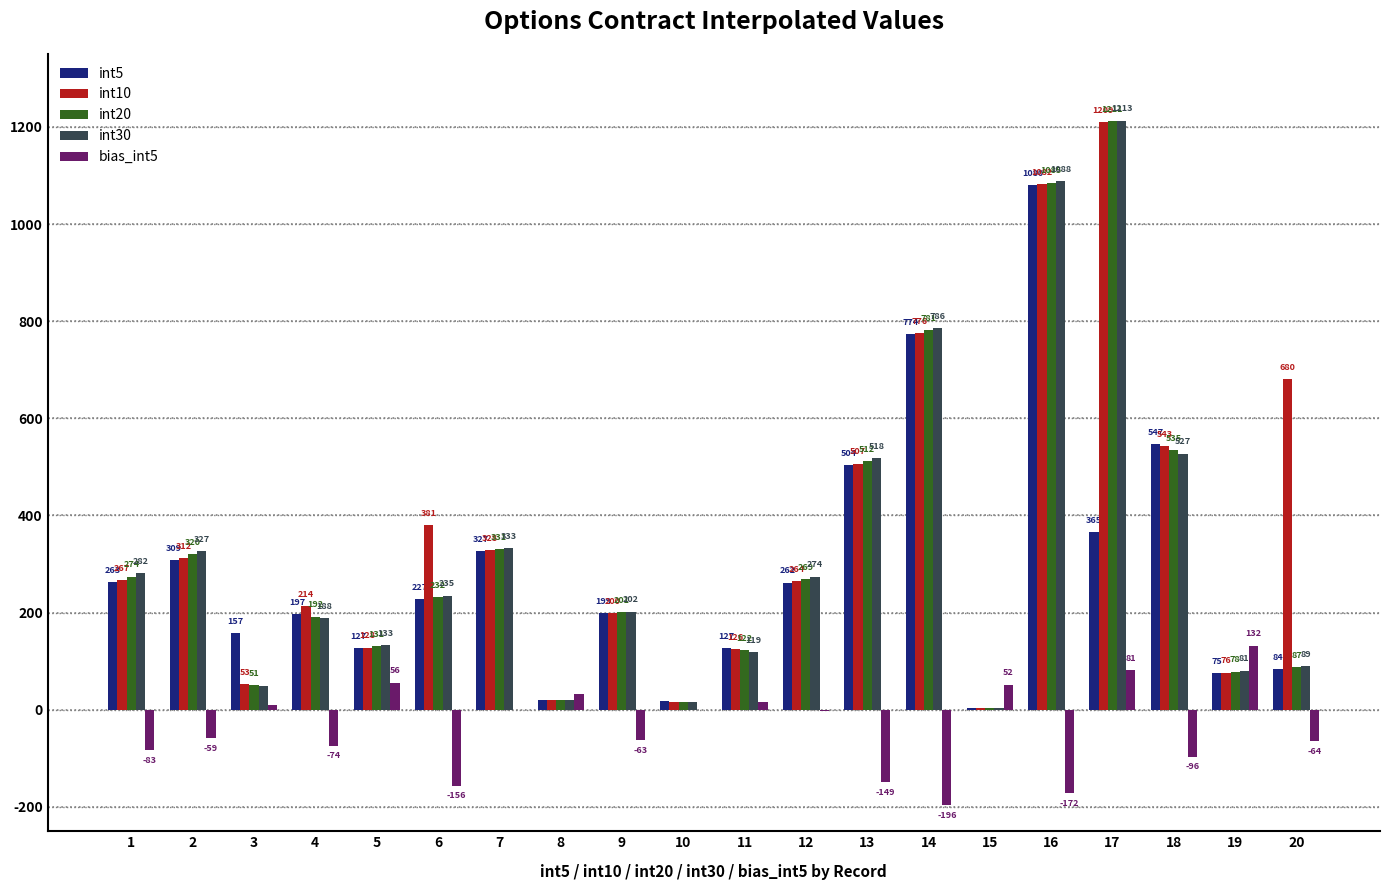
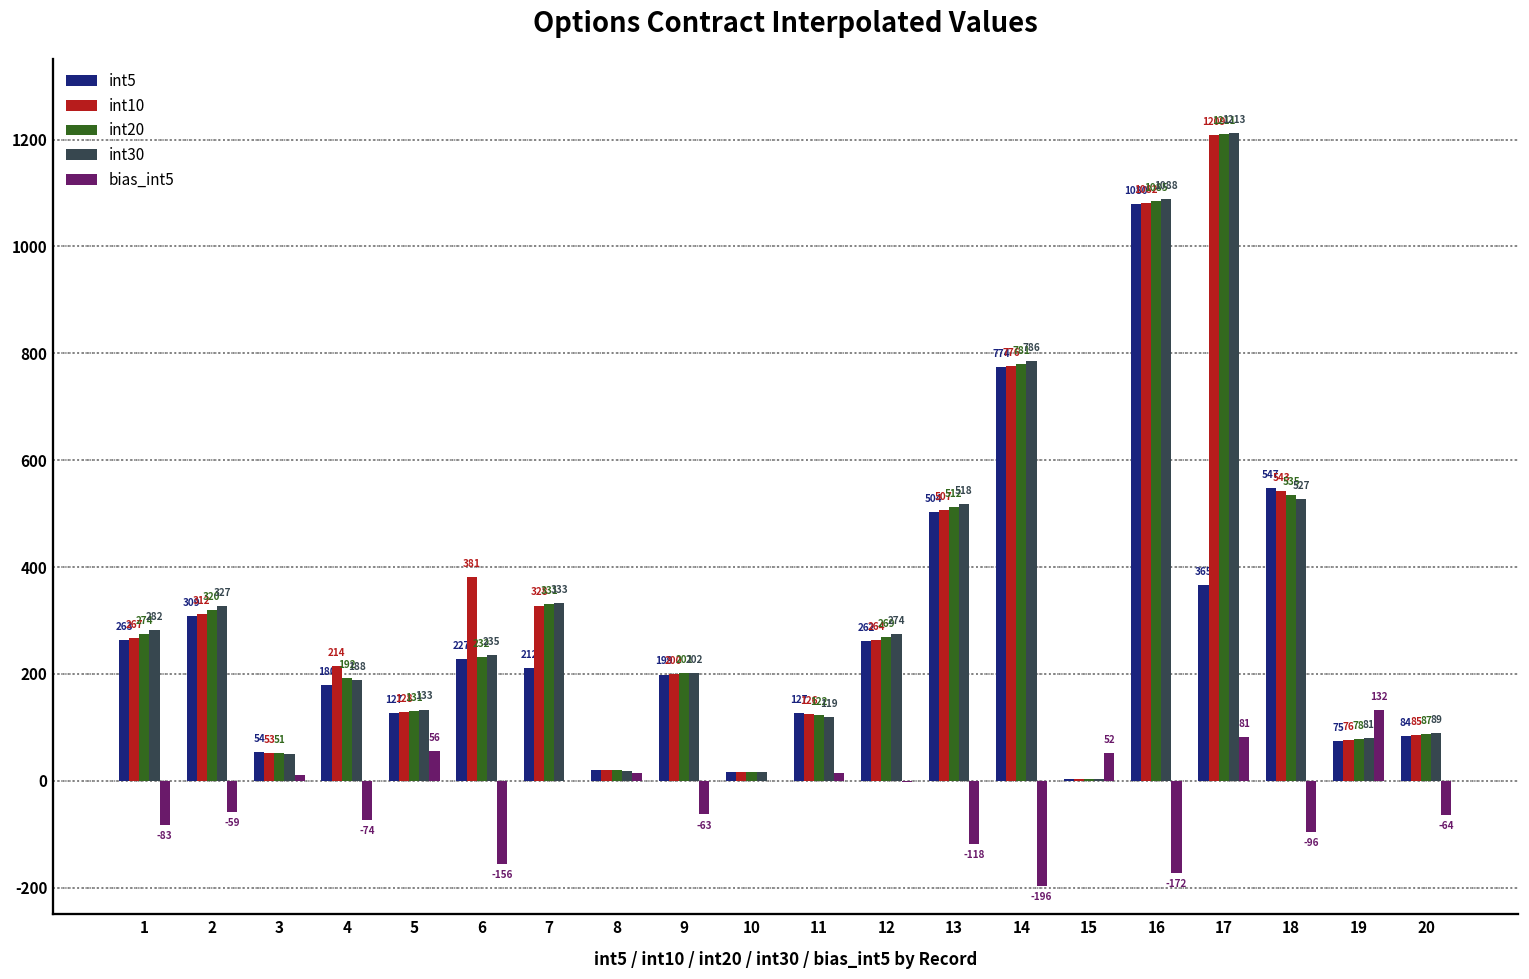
  {
    "int5": {
-     "3": 157,
-     "4": 197,
+     "3": 54,
+     "4": 180,
      "6": 227,
-     "7": 327,
+     "7": 212,
      "17": 365,
      "19": 75,
      "20": 84
    },
    "int10": {
      "3": 53,
      "4": 214,
      "6": 381,
      "19": 76,
-     "20": 680
+     "20": 85
    },
    "bias_int5": {
      "1": -83,
      "2": -59,
      "4": -74,
      "5": 56,
      "6": -156,
-     "8": 30,
+     "8": 10,
      "9": -63,
-     "13": -149,
+     "13": -118,
      "14": -196,
      "15": 52,
      "16": -172,
      "17": 81,
      "18": -96,
      "19": 132,
      "20": -64
    }
  }
